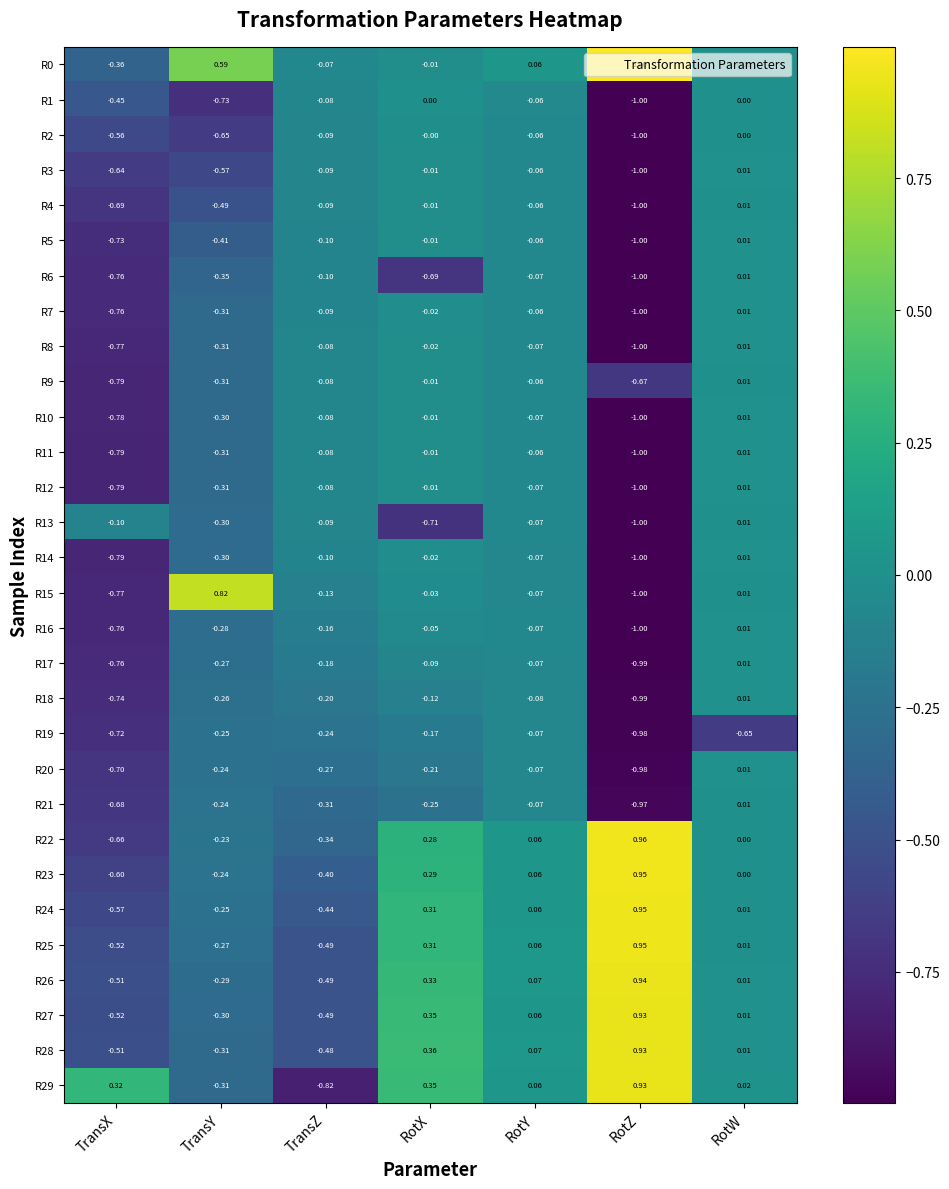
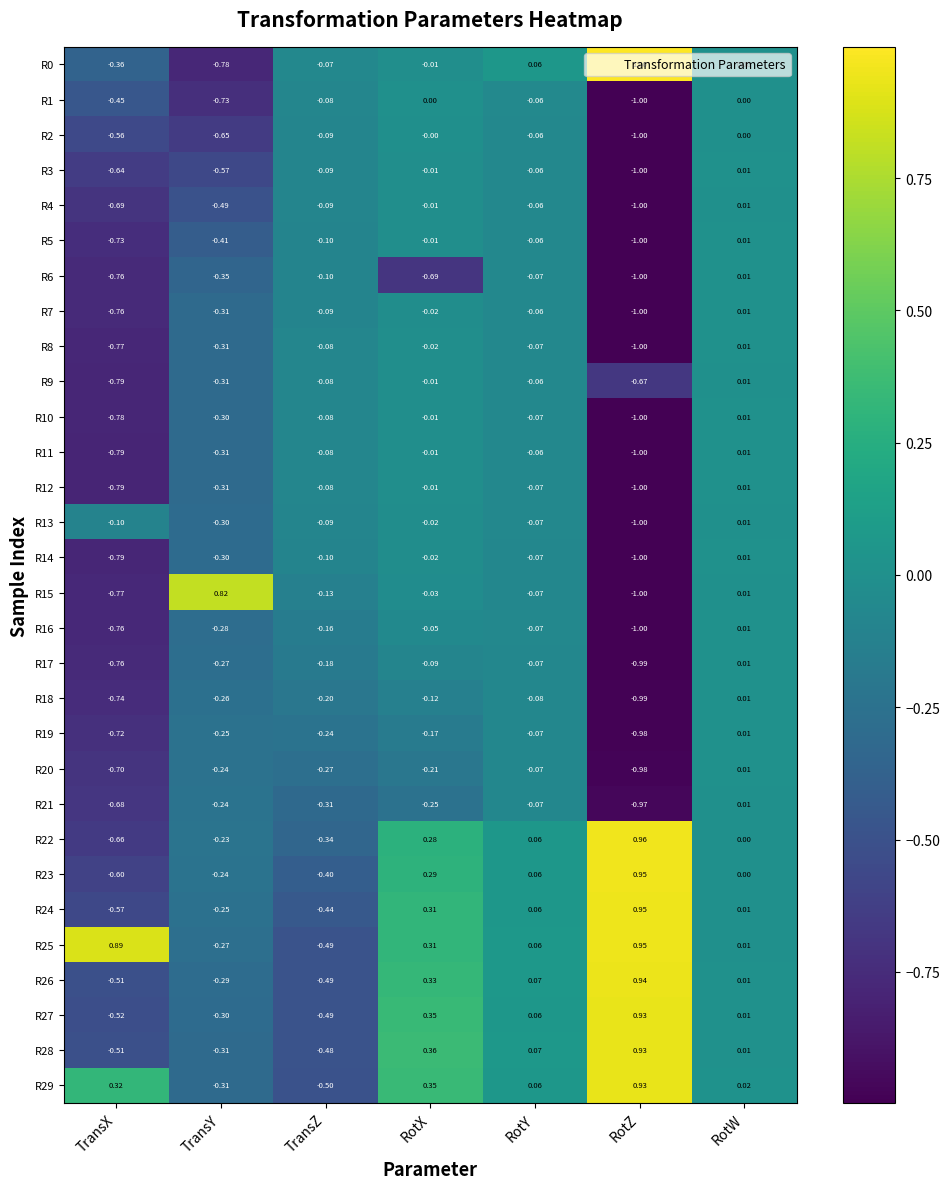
  {
    "R0": {
      "TransX": -0.36,
-     "TransY": 0.59,
+     "TransY": -0.78,
      "TransZ": -0.07,
      "RotX": -0.01,
      "RotY": 0.06
    },
    "R13": {
      "TransX": -0.10,
      "TransY": -0.30,
      "TransZ": -0.09,
-     "RotX": -0.71,
+     "RotX": -0.02,
      "RotY": -0.07,
      "RotZ": -1.00,
      "RotW": 0.01
    },
    "R19": {
      "TransX": -0.72,
      "TransY": -0.25,
      "TransZ": -0.24,
      "RotX": -0.17,
      "RotY": -0.07,
      "RotZ": -0.98,
-     "RotW": -0.65
+     "RotW": 0.01
    },
    "R25": {
-     "TransX": -0.52,
+     "TransX": 0.89,
      "TransY": -0.27,
      "TransZ": -0.49,
      "RotX": 0.31,
      "RotY": 0.06,
      "RotZ": 0.95,
      "RotW": 0.01
    },
    "R29": {
      "TransX": 0.32,
      "TransY": -0.31,
-     "TransZ": -0.82,
+     "TransZ": -0.50,
      "RotX": 0.35,
      "RotY": 0.06,
      "RotZ": 0.93,
      "RotW": 0.02
    }
  }
